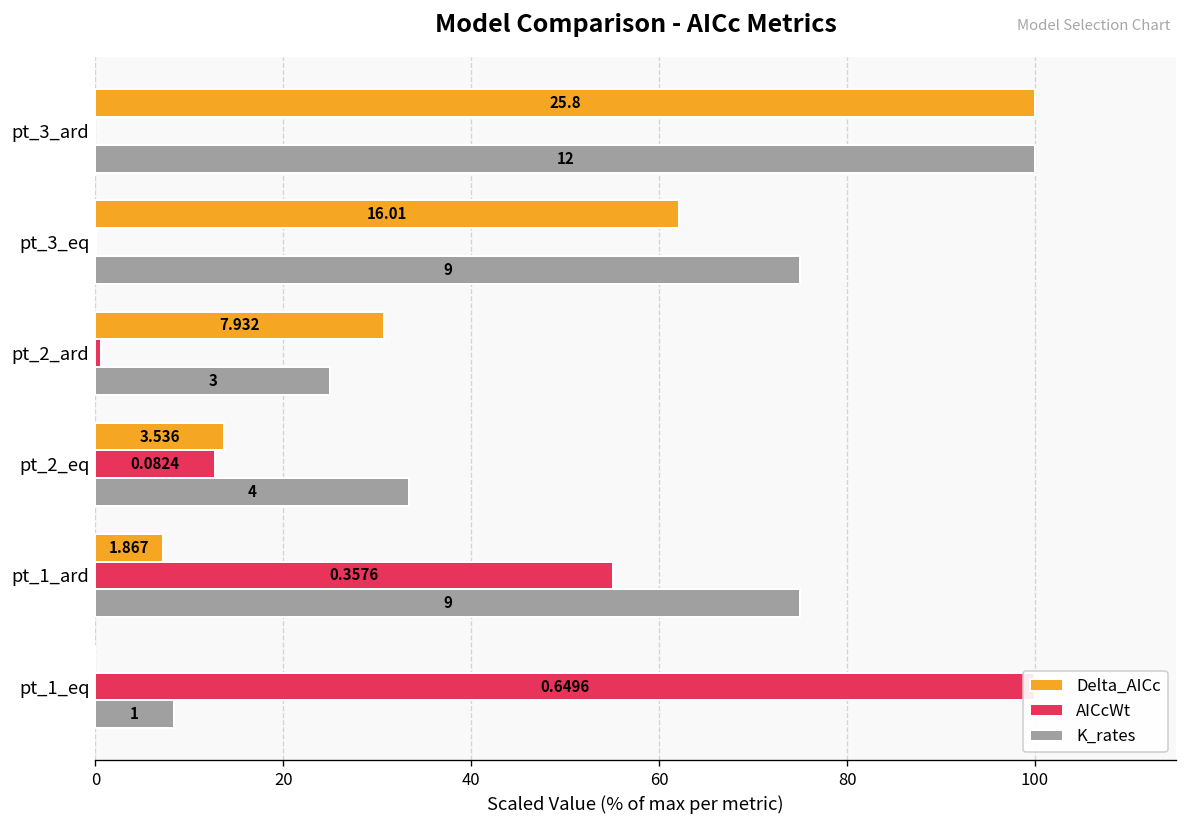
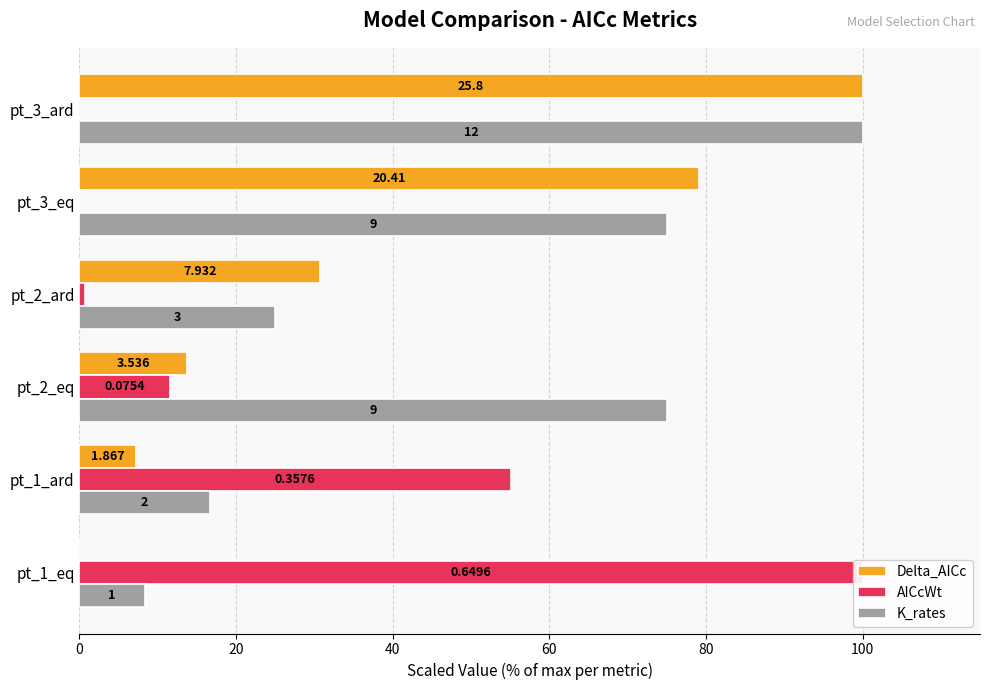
  {
    "Delta_AICc": {
-     "pt_3_eq": 16.01
+     "pt_3_eq": 20.41
    },
    "AICcWt": {
-     "pt_2_eq": 0.0824
+     "pt_2_eq": 0.0754
    },
    "K_rates": {
-     "pt_2_eq": 4,
-     "pt_1_ard": 9
+     "pt_2_eq": 9,
+     "pt_1_ard": 2
    }
  }
